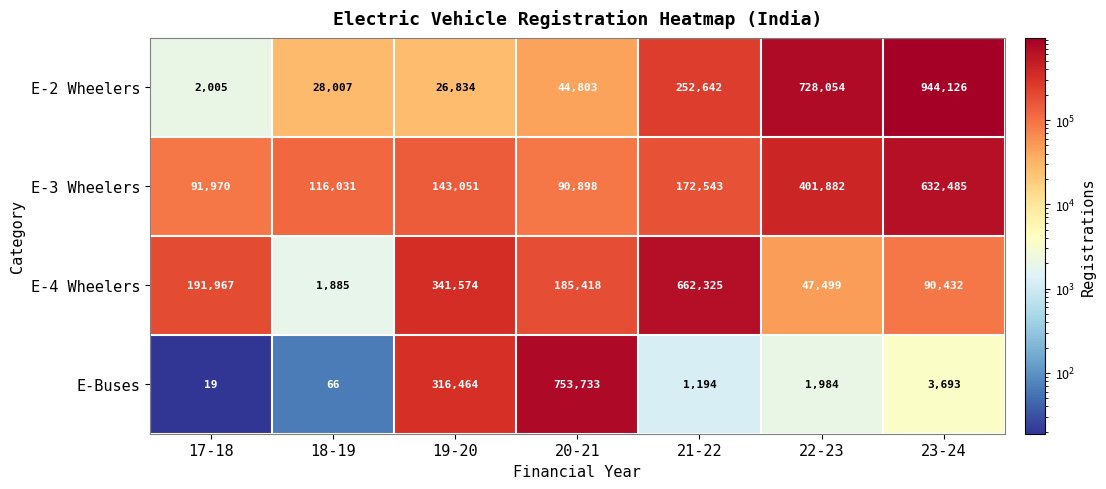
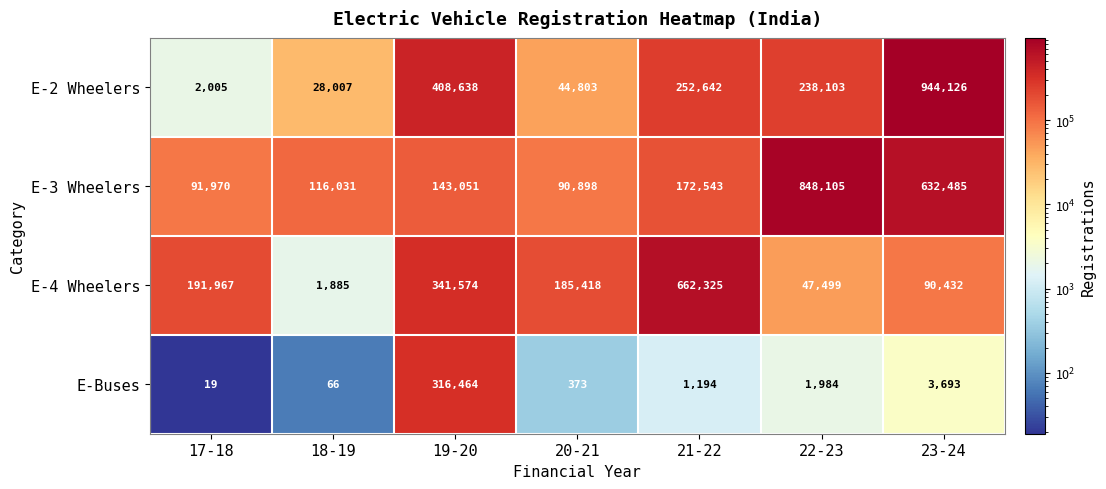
  {
    "E-2 Wheelers": {
      "17-18": "2,005",
      "18-19": "28,007",
-     "19-20": "26,834",
+     "19-20": "408,638",
      "20-21": "44,803",
      "21-22": "252,642",
-     "22-23": "728,054",
+     "22-23": "238,103",
      "23-24": "944,126"
    },
    "E-3 Wheelers": {
      "17-18": "91,970",
      "18-19": "116,031",
      "19-20": "143,051",
      "20-21": "90,898",
      "21-22": "172,543",
-     "22-23": "401,882",
+     "22-23": "848,105",
      "23-24": "632,485"
    },
    "E-4 Wheelers": {
      "17-18": "191,967",
      "18-19": "1,885",
      "19-20": "341,574",
      "20-21": "185,418",
      "21-22": "662,325",
      "22-23": "47,499",
      "23-24": "90,432"
    },
    "E-Buses": {
      "17-18": "19",
      "18-19": "66",
      "19-20": "316,464",
-     "20-21": "753,733",
+     "20-21": "373",
      "21-22": "1,194",
      "22-23": "1,984",
      "23-24": "3,693"
    }
  }
